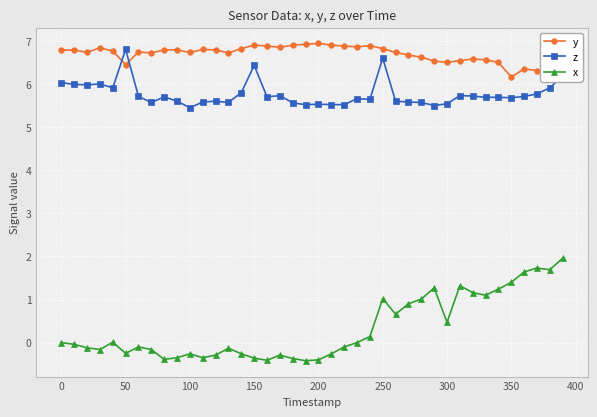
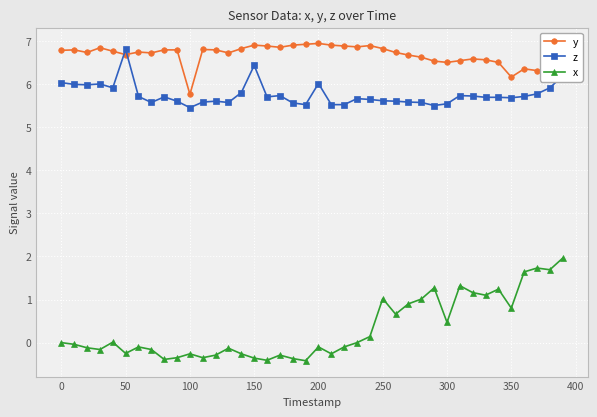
  {
    "y": {
      "0": 6.8,
-     "50": 6.5,
-     "100": 6.7,
+     "50": 6.7,
+     "100": 5.8,
      "150": 6.9,
      "200": 6.9,
      "250": 6.8,
      "300": 6.5,
      "350": 6.2
    },
    "z": {
      "0": 6.0,
      "50": 6.8,
      "100": 5.5,
      "150": 6.4,
-     "200": 5.5,
-     "250": 6.6,
+     "200": 6.0,
+     "250": 5.6,
      "300": 5.5,
      "350": 5.7
    },
    "x": {
      "0": 0.0,
      "50": -0.3,
      "100": -0.3,
      "150": -0.4,
-     "200": -0.4,
+     "200": -0.1,
      "250": 1.0,
      "300": 0.5,
-     "350": 1.4
+     "350": 0.8
    }
  }
